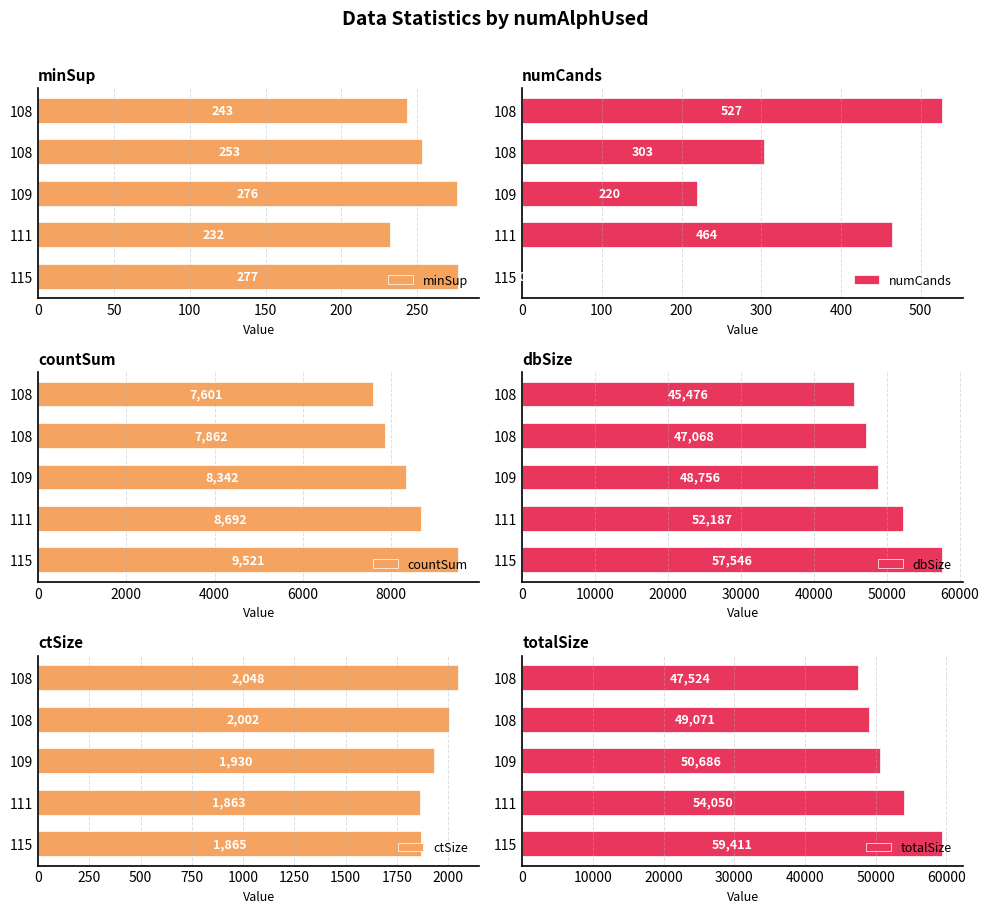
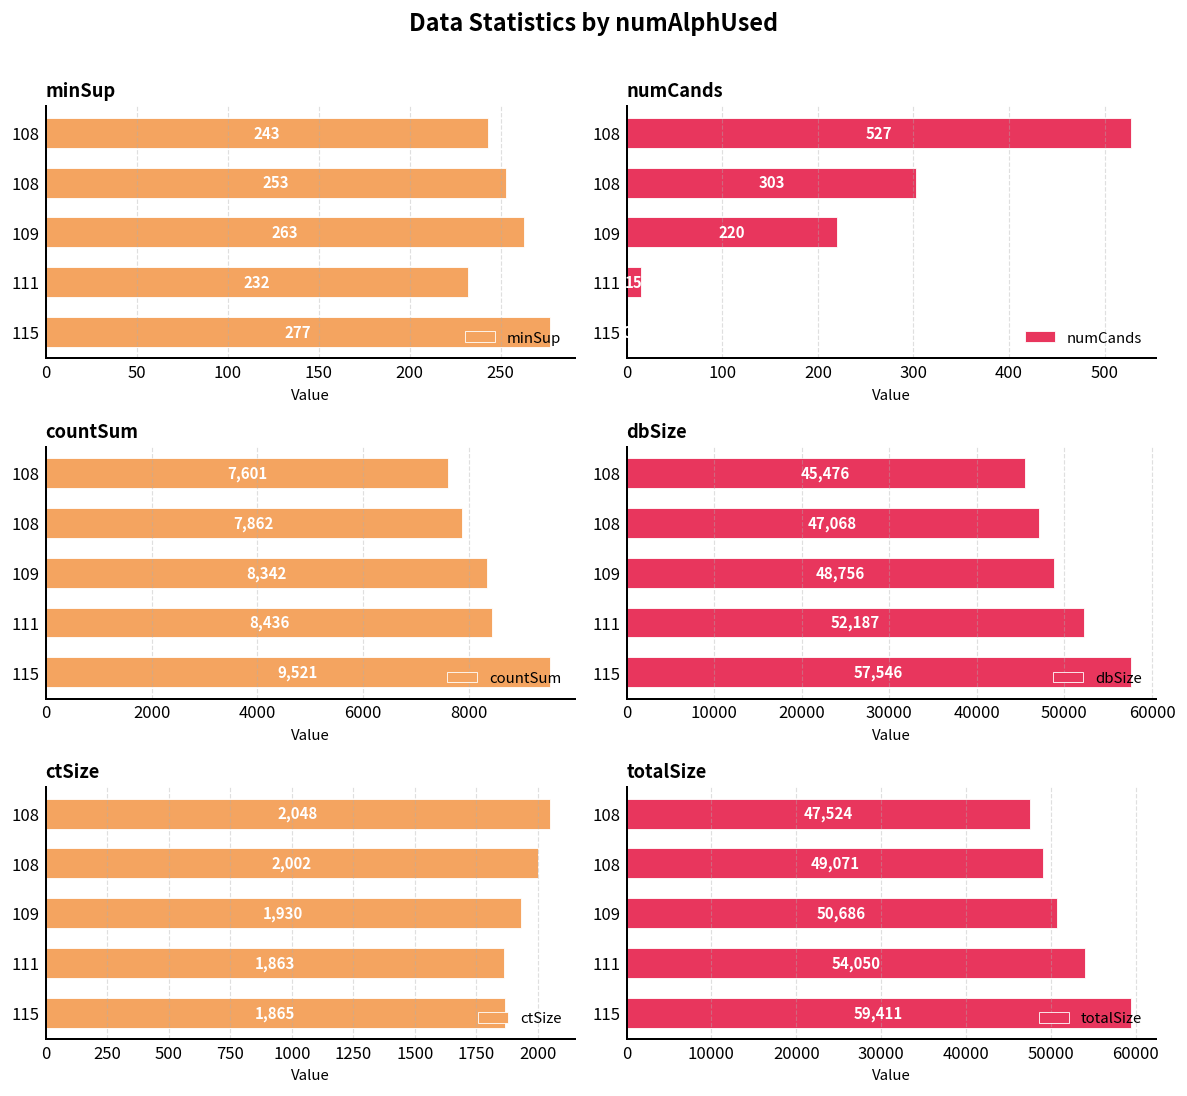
  {
    "minSup": {
-     "109": "276",
+     "109": "263",
      "111": "232",
      "115": "277"
    },
    "numCands": {
      "109": "220",
-     "111": "464"
+     "111": "15"
    },
    "countSum": {
      "109": "8,342",
-     "111": "8,692",
+     "111": "8,436",
      "115": "9,521"
    },
    "dbSize": {
      "109": "48,756",
      "111": "52,187",
      "115": "57,546"
    },
    "ctSize": {
      "109": "1,930",
      "111": "1,863",
      "115": "1,865"
    },
    "totalSize": {
      "109": "50,686",
      "111": "54,050",
      "115": "59,411"
    }
  }
